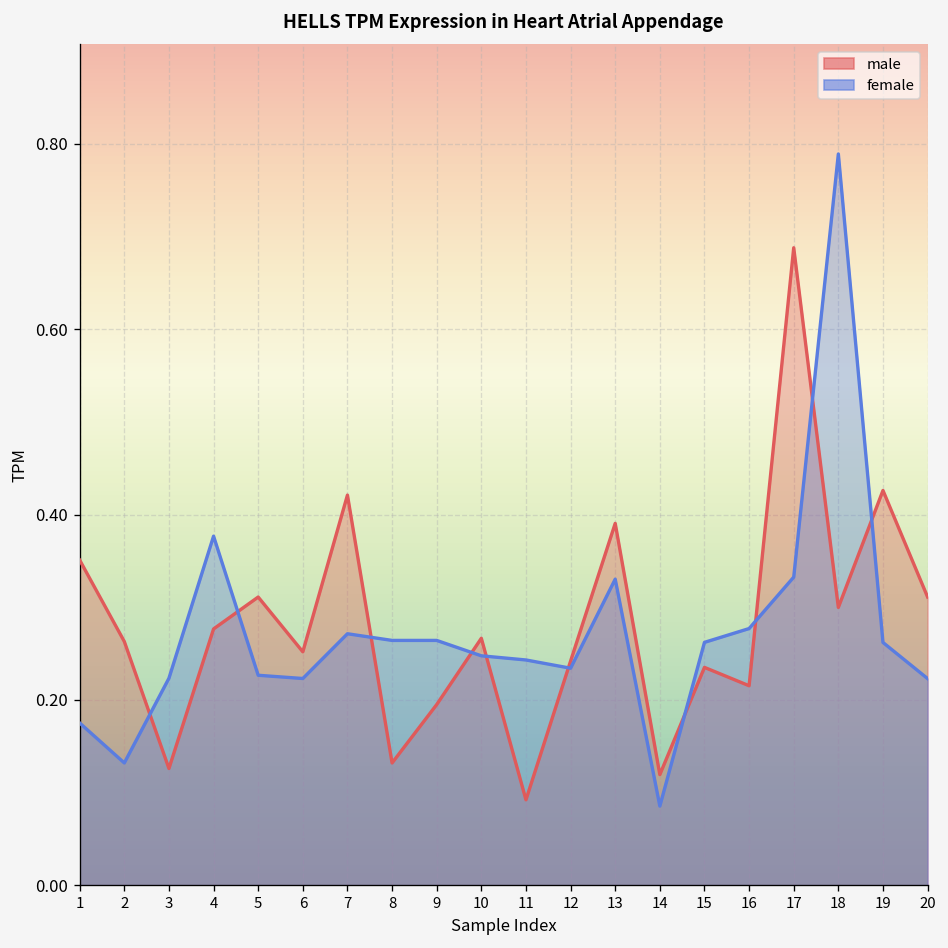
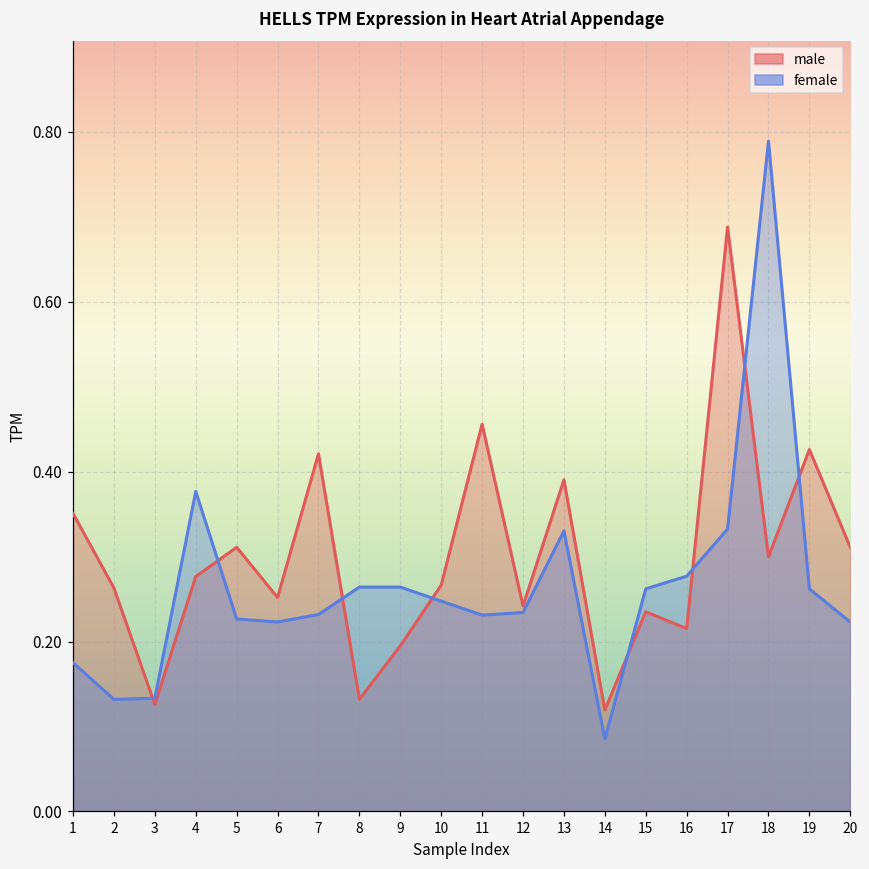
  {
    "male": {
      "1": 0.35,
      "2": 0.26,
      "3": 0.13,
      "4": 0.28,
      "5": 0.31,
      "6": 0.25,
      "7": 0.42,
      "8": 0.13,
      "9": 0.20,
      "10": 0.27,
-     "11": 0.09,
+     "11": 0.46,
      "12": 0.24,
      "13": 0.39,
      "14": 0.12,
      "15": 0.24,
      "16": 0.22,
      "17": 0.69,
      "18": 0.30,
      "19": 0.43,
      "20": 0.31
    },
    "female": {
      "1": 0.18,
      "2": 0.13,
-     "3": 0.22,
+     "3": 0.13,
      "4": 0.38,
      "5": 0.23,
      "6": 0.22,
-     "7": 0.27,
+     "7": 0.23,
      "8": 0.26,
      "9": 0.26,
      "10": 0.25,
-     "11": 0.24,
+     "11": 0.23,
      "12": 0.23,
      "13": 0.33,
      "14": 0.09,
      "15": 0.26,
      "16": 0.28,
      "17": 0.33,
      "18": 0.79,
      "19": 0.26,
      "20": 0.22
    }
  }
